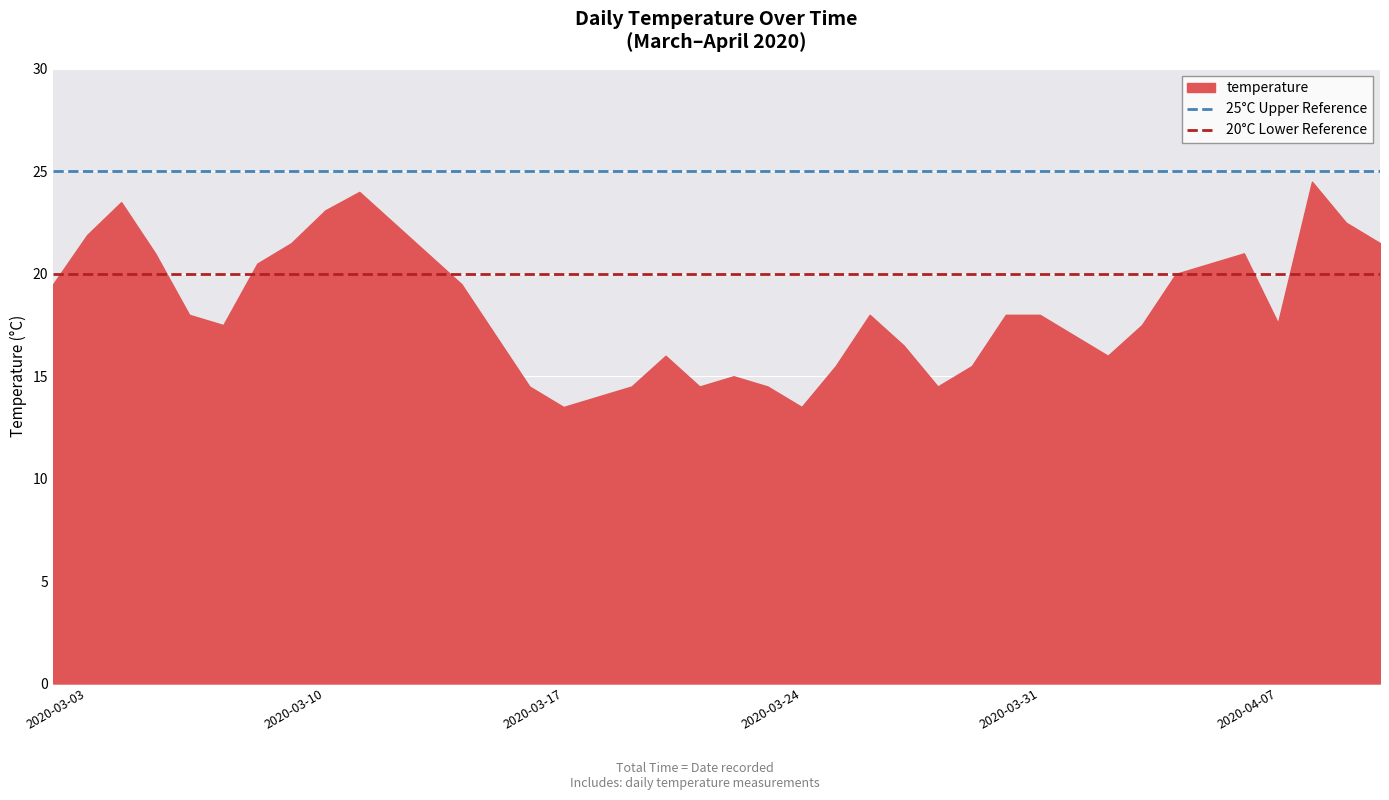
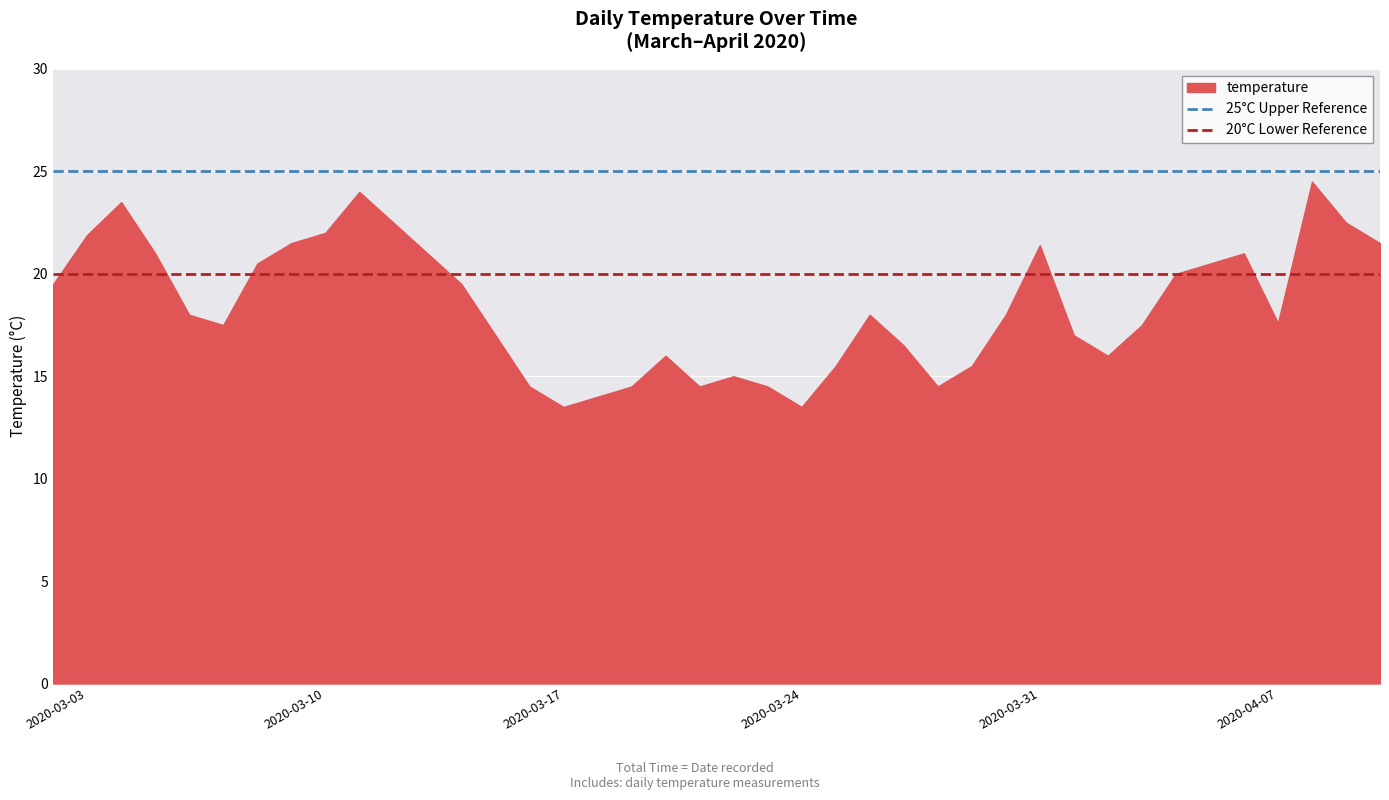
  {
    "2020-03-03": 21.9,
-   "2020-03-10": 23.1,
+   "2020-03-10": 22.0,
    "2020-03-17": 13.5,
    "2020-03-24": 13.5,
-   "2020-03-31": 18.0,
+   "2020-03-31": 21.4,
    "2020-04-07": 17.6
  }
